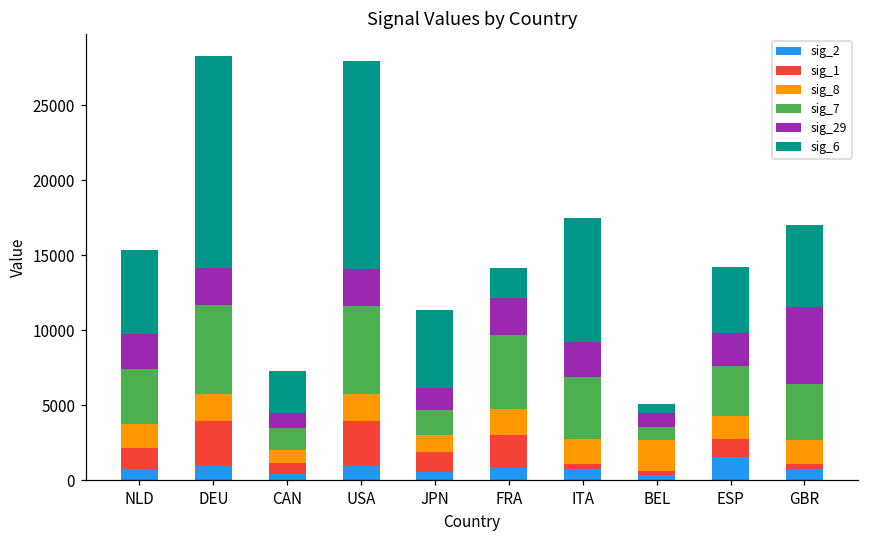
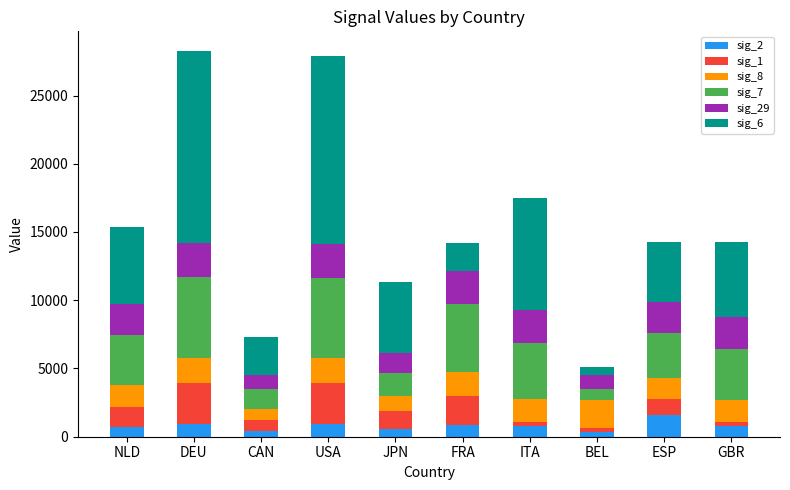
  {
    "sig_2": {
      "NLD": 700,
      "DEU": 900,
      "CAN": 400,
      "USA": 900,
      "JPN": 600,
      "FRA": 800,
      "ITA": 800,
      "BEL": 300,
      "ESP": 1600,
      "GBR": 800
    },
    "sig_1": {
      "NLD": 1400,
      "DEU": 3000,
      "CAN": 800,
      "USA": 3000,
      "JPN": 1300,
      "FRA": 2200,
      "ITA": 300,
      "BEL": 300,
      "ESP": 1200,
      "GBR": 300
    },
    "sig_8": {
      "NLD": 1600,
      "DEU": 1800,
      "CAN": 800,
      "USA": 1800,
      "JPN": 1100,
      "FRA": 1700,
      "ITA": 1600,
      "BEL": 2100,
      "ESP": 1500,
      "GBR": 1600
    },
    "sig_7": {
      "NLD": 3700,
      "DEU": 5900,
      "CAN": 1500,
      "USA": 5800,
      "JPN": 1700,
      "FRA": 5000,
      "ITA": 4100,
      "BEL": 800,
      "ESP": 3300,
      "GBR": 3700
    },
    "sig_29": {
      "NLD": 2300,
      "DEU": 2500,
      "CAN": 1000,
      "USA": 2500,
      "JPN": 1400,
      "FRA": 2400,
      "ITA": 2400,
      "BEL": 1000,
      "ESP": 2200,
-     "GBR": 5100
+     "GBR": 2300
    },
    "sig_6": {
      "NLD": 5700,
      "DEU": 14100,
      "CAN": 2800,
      "USA": 13800,
      "JPN": 5200,
      "FRA": 2000,
      "ITA": 8200,
      "BEL": 600,
      "ESP": 4400,
      "GBR": 5500
    }
  }
